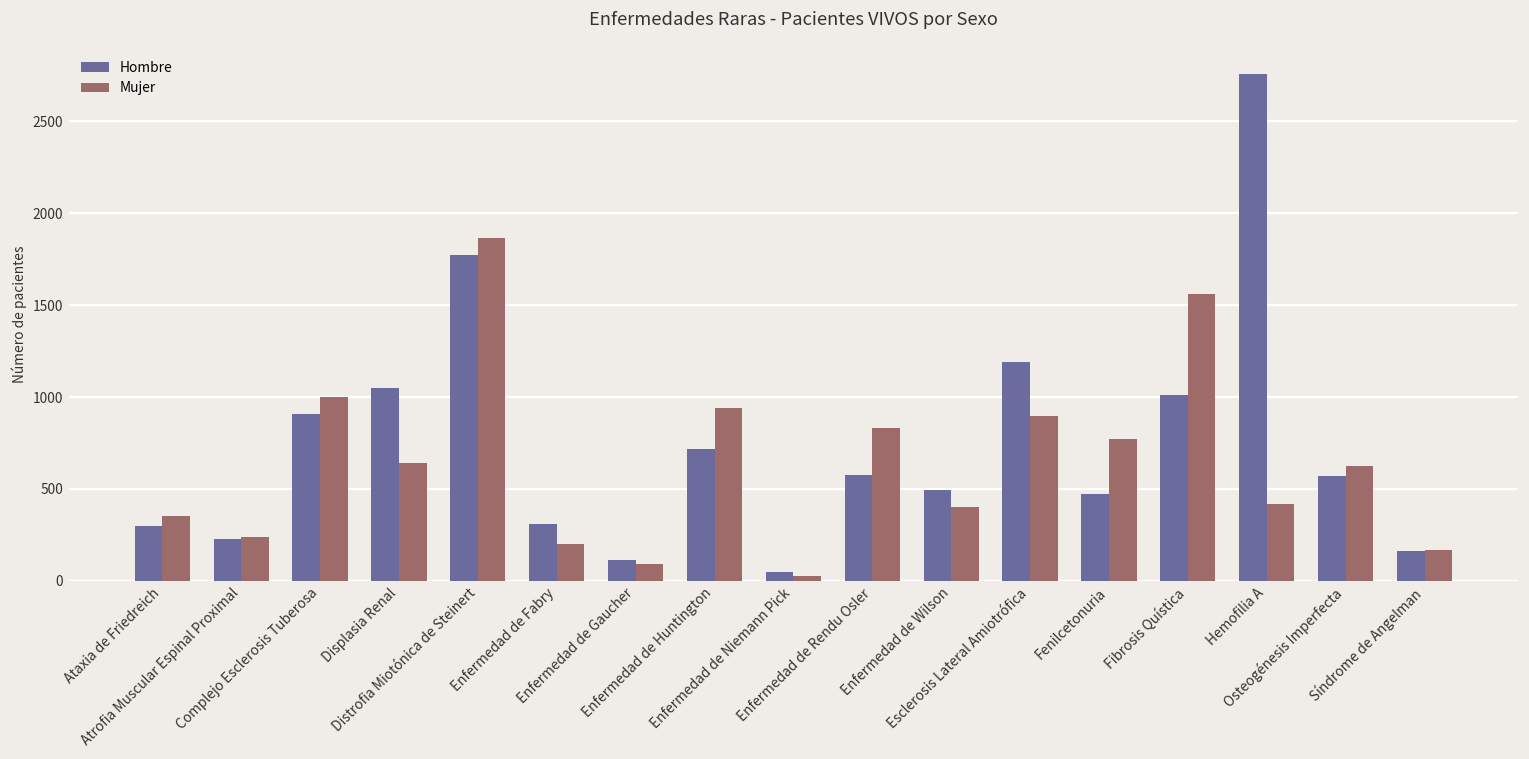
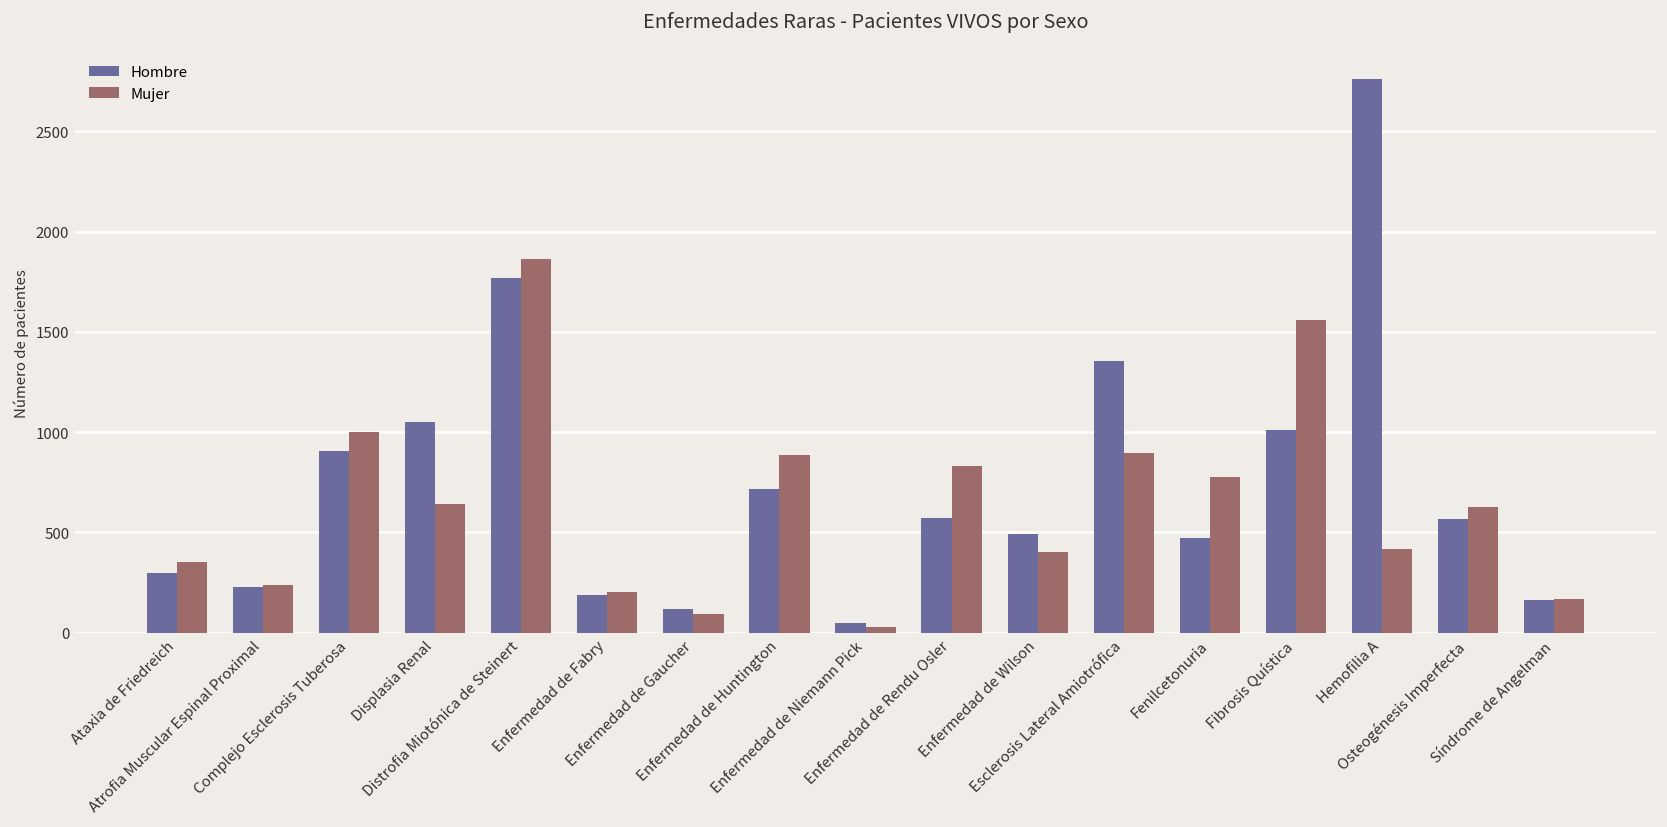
  {
    "Hombre": {
      "Ataxia de Friedreich": 300,
      "Atrofia Muscular Espinal Proximal": 230,
      "Complejo Esclerosis Tuberosa": 910,
      "Displasia Renal": 1050,
      "Distrofia Miotónica de Steinert": 1770,
-     "Enfermedad de Fabry": 310,
+     "Enfermedad de Fabry": 190,
      "Enfermedad de Gaucher": 120,
      "Enfermedad de Huntington": 720,
      "Enfermedad de Niemann Pick": 50,
      "Enfermedad de Rendu Osler": 570,
      "Enfermedad de Wilson": 490,
-     "Esclerosis Lateral Amiotrófica": 1190,
+     "Esclerosis Lateral Amiotrófica": 1350,
      "Fenilcetonuria": 470,
      "Fibrosis Quística": 1010,
      "Hemofilia A": 2760,
      "Osteogénesis Imperfecta": 570,
      "Síndrome de Angelman": 160
    },
    "Mujer": {
      "Ataxia de Friedreich": 350,
      "Atrofia Muscular Espinal Proximal": 240,
      "Complejo Esclerosis Tuberosa": 1000,
      "Displasia Renal": 640,
      "Distrofia Miotónica de Steinert": 1860,
      "Enfermedad de Fabry": 200,
      "Enfermedad de Gaucher": 90,
-     "Enfermedad de Huntington": 940,
+     "Enfermedad de Huntington": 880,
      "Enfermedad de Niemann Pick": 30,
      "Enfermedad de Rendu Osler": 830,
      "Enfermedad de Wilson": 400,
      "Esclerosis Lateral Amiotrófica": 900,
      "Fenilcetonuria": 770,
      "Fibrosis Quística": 1560,
      "Hemofilia A": 420,
      "Osteogénesis Imperfecta": 630,
      "Síndrome de Angelman": 170
    }
  }
